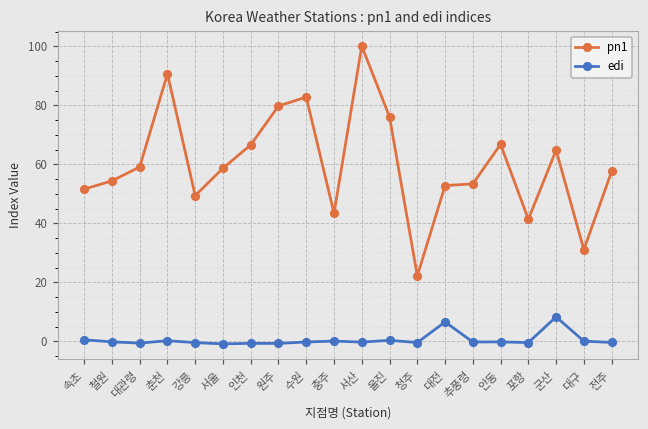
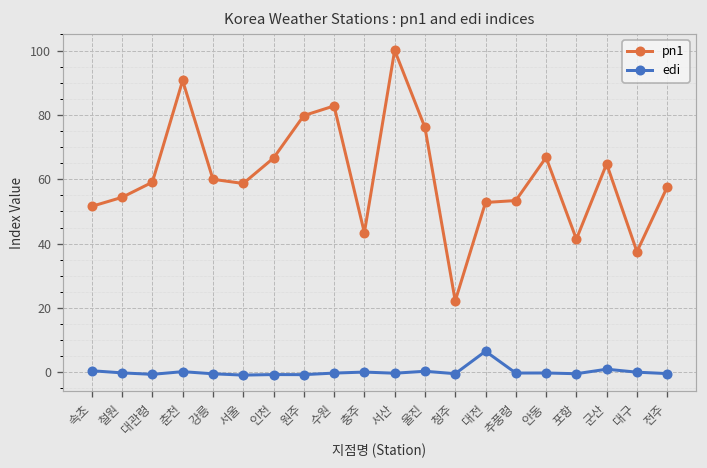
  {
    "pn1": {
      "속초": 52,
      "철원": 54,
      "대관령": 59,
      "춘천": 91,
-     "강릉": 49,
+     "강릉": 60,
      "서울": 59,
      "인천": 67,
      "원주": 80,
      "수원": 83,
      "충주": 43,
      "서산": 100,
      "울진": 76,
      "청주": 22,
      "대전": 53,
      "추풍령": 53,
      "안동": 67,
      "포항": 41,
      "군산": 65,
-     "대구": 31,
+     "대구": 38,
      "전주": 58
    },
    "edi": {
      "속초": 1,
      "철원": 0,
      "대관령": -1,
      "춘천": 0,
      "강릉": 0,
      "서울": -1,
      "인천": -1,
      "원주": -1,
      "수원": 0,
      "충주": 0,
      "서산": 0,
      "울진": 0,
      "청주": 0,
      "대전": 7,
      "추풍령": 0,
      "안동": 0,
      "포항": 0,
-     "군산": 8,
+     "군산": 1,
      "대구": 0,
      "전주": 0
    }
  }
